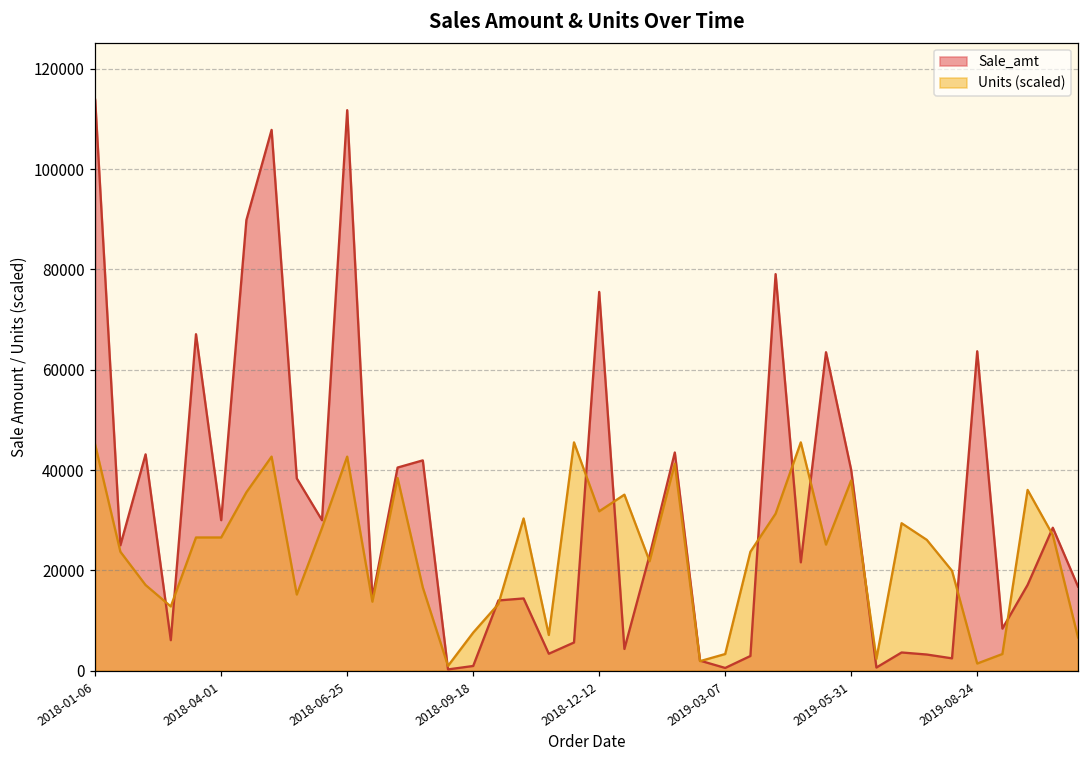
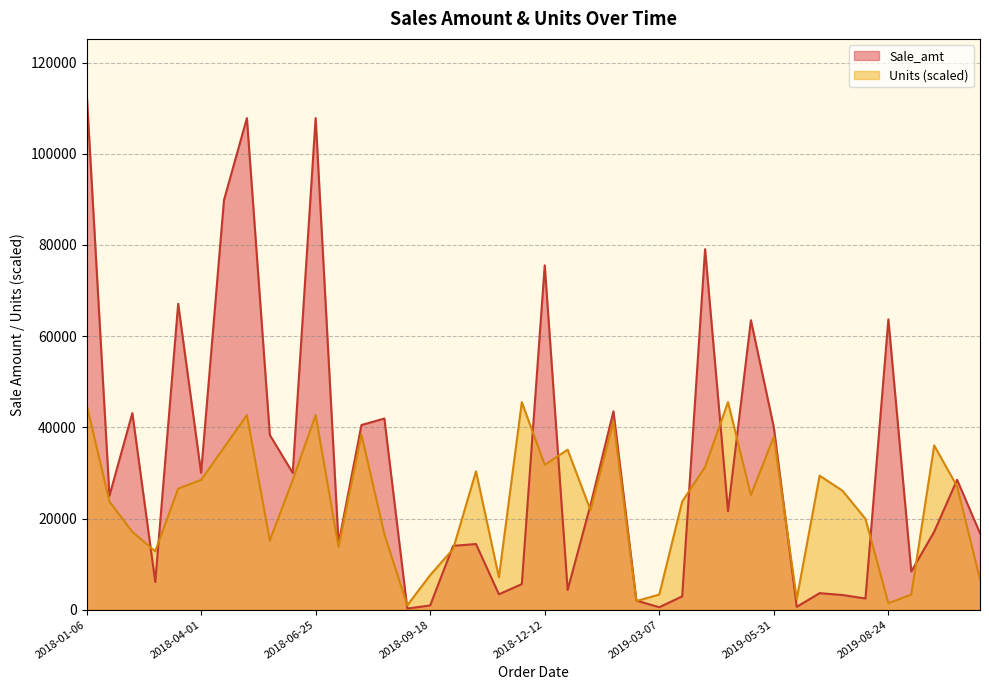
  {
    "Sale_amt": {
      "2018-01-06": 114000,
      "2018-04-01": 30000,
-     "2018-06-25": 112000,
+     "2018-06-25": 108000,
      "2018-09-18": 1000,
      "2018-12-12": 76000,
      "2019-03-07": 1000,
      "2019-05-31": 40000,
      "2019-08-24": 64000
    },
    "Units (scaled)": {
      "2018-01-06": 45000,
-     "2018-04-01": 27000,
+     "2018-04-01": 28000,
      "2018-06-25": 43000,
      "2018-09-18": 8000,
      "2018-12-12": 32000,
      "2019-03-07": 3000,
      "2019-05-31": 38000,
      "2019-08-24": 1000
    }
  }
